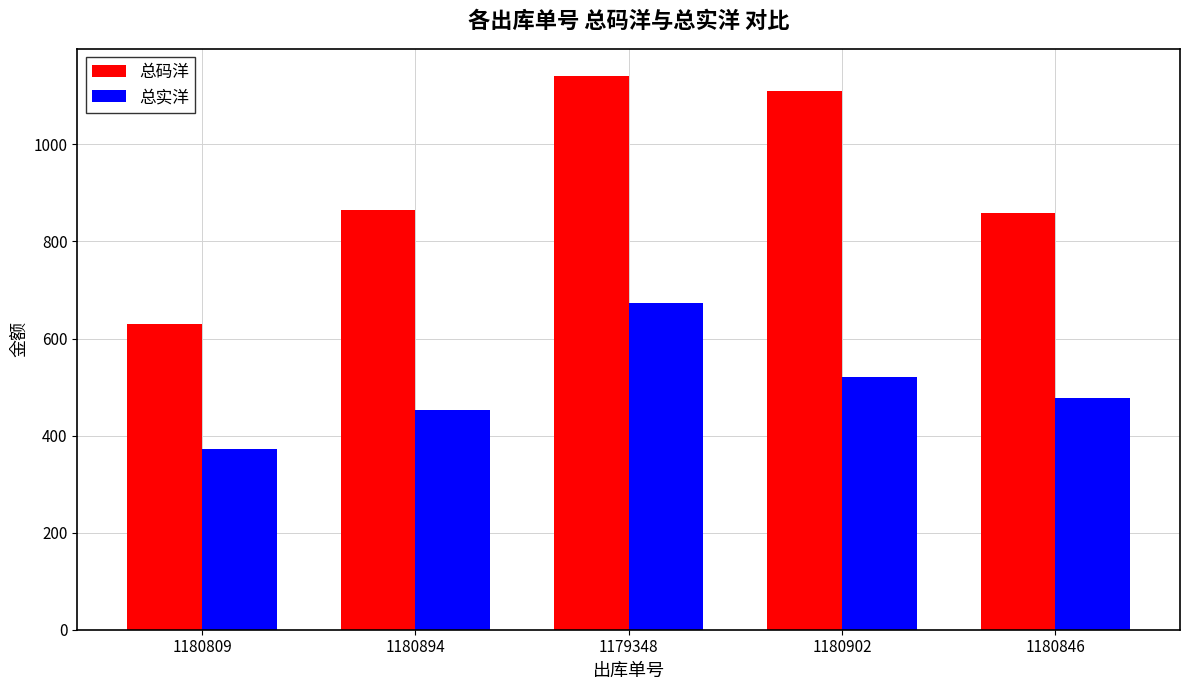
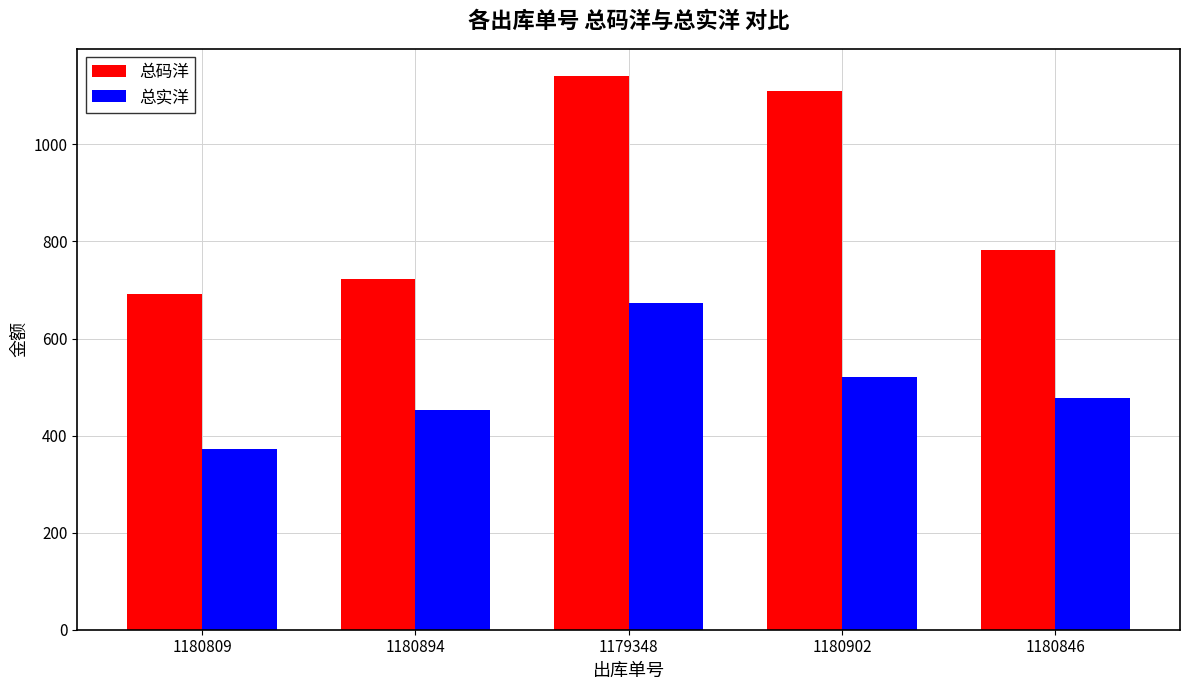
  {
    "总码洋": {
-     "1180809": 630,
-     "1180894": 860,
+     "1180809": 690,
+     "1180894": 720,
      "1179348": 1140,
      "1180902": 1110,
-     "1180846": 860
+     "1180846": 780
    },
    "总实洋": {
      "1180809": 370,
      "1180894": 450,
      "1179348": 670,
      "1180902": 520,
      "1180846": 480
    }
  }
